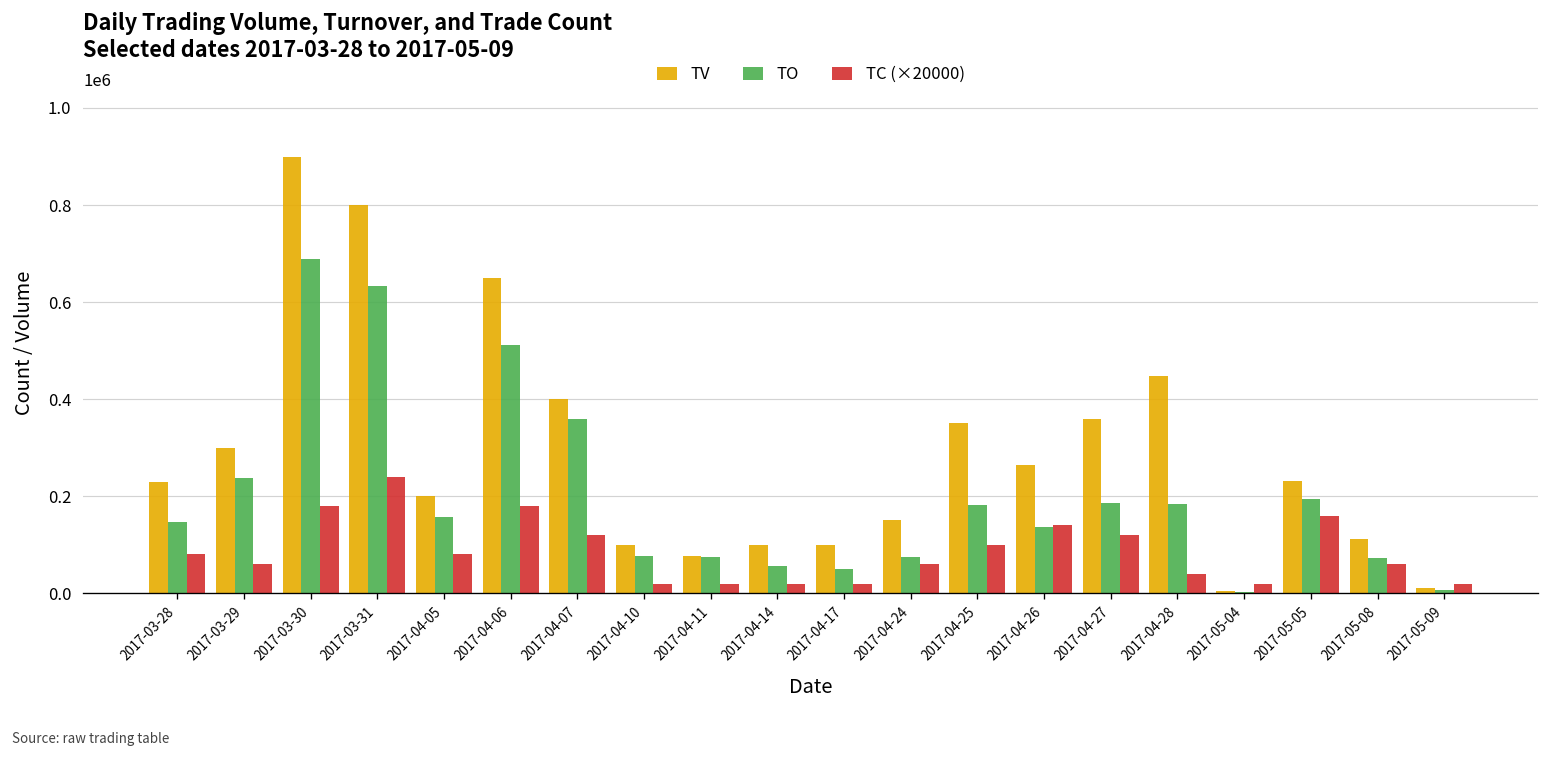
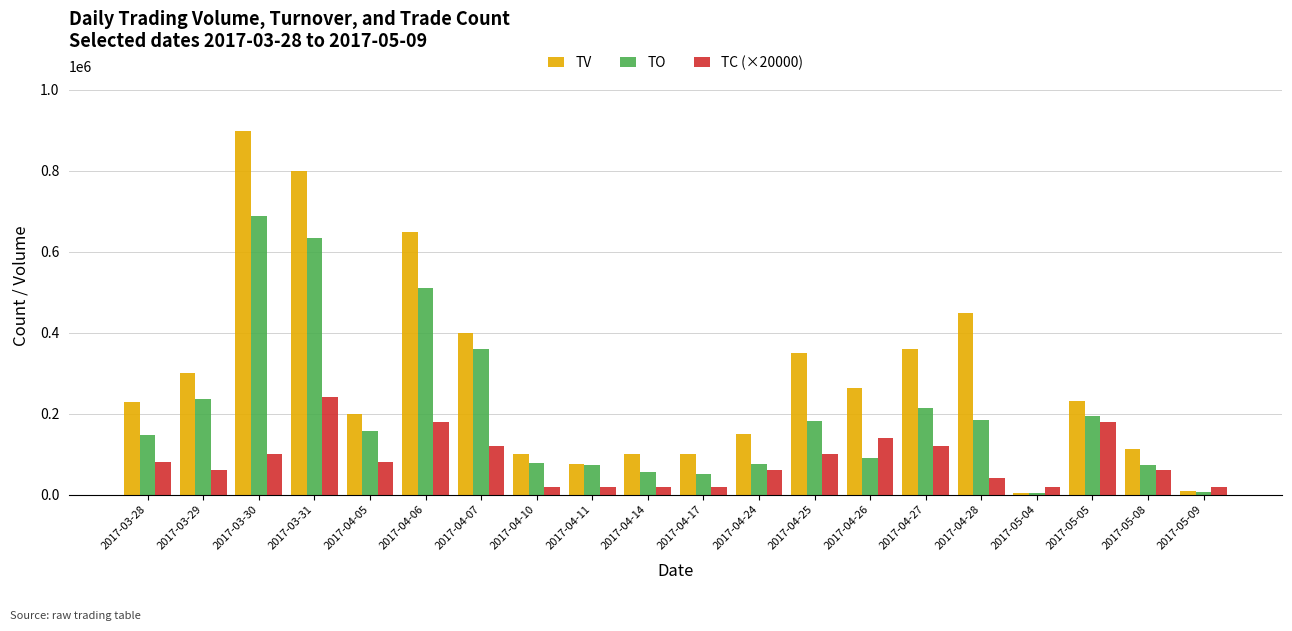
  {
    "TV": {
      "2017-03-28": 230000,
      "2017-03-29": 300000,
      "2017-03-30": 900000,
      "2017-03-31": 800000,
      "2017-04-05": 200000,
      "2017-04-06": 650000,
      "2017-04-07": 400000,
      "2017-04-10": 100000,
      "2017-04-11": 80000,
      "2017-04-14": 100000,
      "2017-04-17": 100000,
      "2017-04-24": 150000,
      "2017-04-25": 350000,
      "2017-04-26": 260000,
      "2017-04-27": 360000,
      "2017-04-28": 450000,
      "2017-05-05": 230000,
      "2017-05-08": 110000,
      "2017-05-09": 10000
    },
    "TO": {
      "2017-03-28": 150000,
      "2017-03-29": 240000,
      "2017-03-30": 690000,
      "2017-03-31": 630000,
      "2017-04-05": 160000,
      "2017-04-06": 510000,
      "2017-04-07": 360000,
      "2017-04-10": 80000,
      "2017-04-11": 70000,
      "2017-04-14": 60000,
      "2017-04-17": 50000,
      "2017-04-24": 80000,
      "2017-04-25": 180000,
-     "2017-04-26": 140000,
-     "2017-04-27": 190000,
+     "2017-04-26": 90000,
+     "2017-04-27": 210000,
      "2017-04-28": 180000,
      "2017-05-05": 190000,
      "2017-05-08": 70000,
      "2017-05-09": 10000
    },
    "TC (×20000)": {
      "2017-03-28": 80000,
      "2017-03-29": 60000,
-     "2017-03-30": 180000,
+     "2017-03-30": 100000,
      "2017-03-31": 240000,
      "2017-04-05": 80000,
      "2017-04-06": 180000,
      "2017-04-07": 120000,
      "2017-04-10": 20000,
      "2017-04-11": 20000,
      "2017-04-14": 20000,
      "2017-04-17": 20000,
      "2017-04-24": 60000,
      "2017-04-25": 100000,
      "2017-04-26": 140000,
      "2017-04-27": 120000,
      "2017-04-28": 40000,
      "2017-05-04": 20000,
-     "2017-05-05": 160000,
+     "2017-05-05": 180000,
      "2017-05-08": 60000,
      "2017-05-09": 20000
    }
  }
